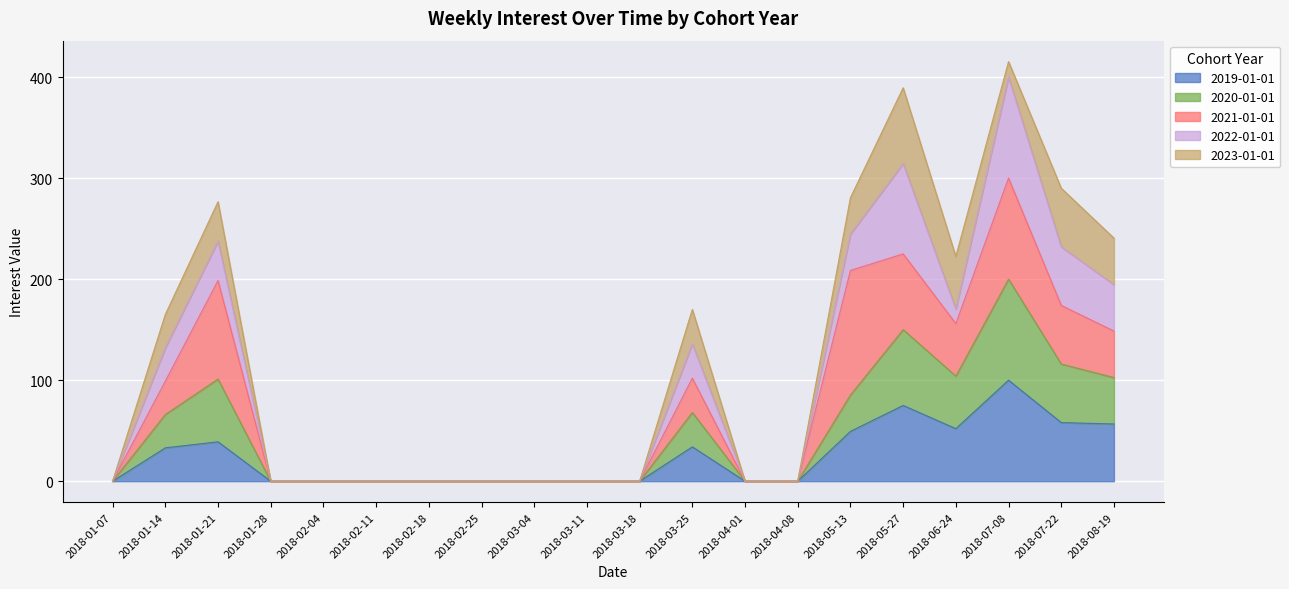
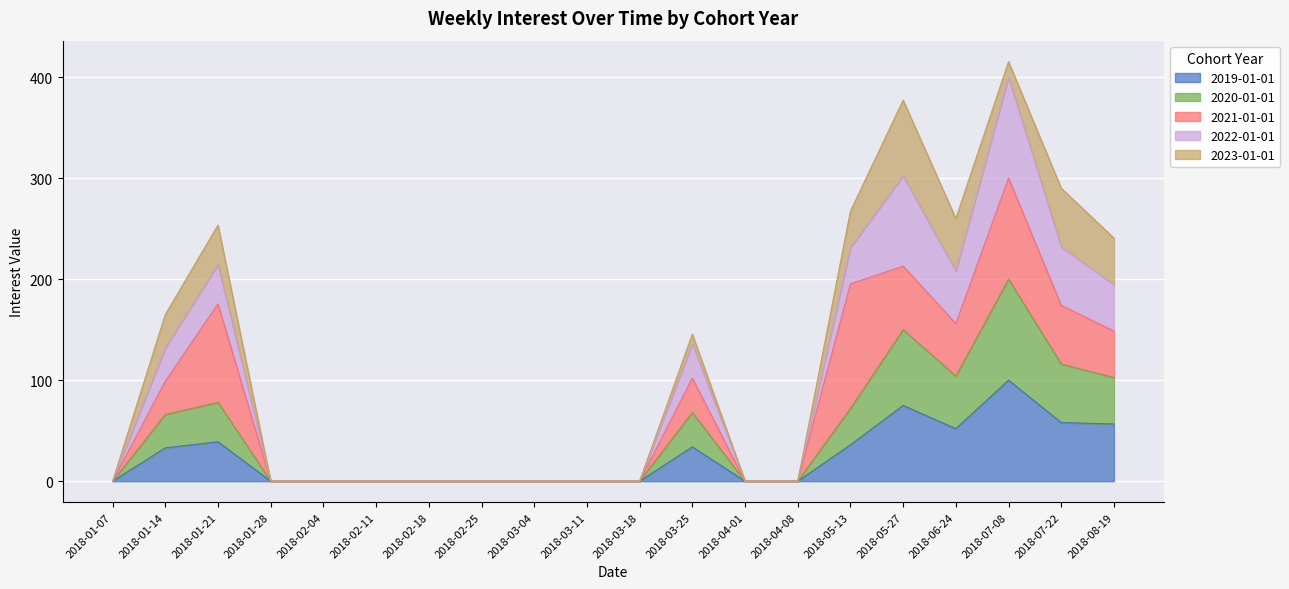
  {
    "2019-01-01": {
      "2018-01-14": 33,
      "2018-01-21": 39,
      "2018-03-25": 34,
-     "2018-05-13": 49,
+     "2018-05-13": 36,
      "2018-05-27": 75,
      "2018-06-24": 52,
      "2018-07-08": 100,
      "2018-07-22": 58,
      "2018-08-19": 57
    },
    "2020-01-01": {
      "2018-01-14": 33,
-     "2018-01-21": 62,
+     "2018-01-21": 39,
      "2018-03-25": 34,
      "2018-05-13": 36,
      "2018-05-27": 75,
      "2018-06-24": 52,
      "2018-07-08": 100,
      "2018-07-22": 58,
      "2018-08-19": 46
    },
    "2021-01-01": {
      "2018-01-14": 33,
      "2018-01-21": 98,
      "2018-03-25": 34,
      "2018-05-13": 123,
-     "2018-05-27": 75,
+     "2018-05-27": 63,
      "2018-06-24": 52,
      "2018-07-08": 100,
      "2018-07-22": 58,
      "2018-08-19": 46
    },
    "2022-01-01": {
      "2018-01-14": 33,
      "2018-01-21": 39,
      "2018-03-25": 34,
      "2018-05-13": 36,
      "2018-05-27": 89,
-     "2018-06-24": 14,
+     "2018-06-24": 52,
      "2018-07-08": 100,
      "2018-07-22": 58,
      "2018-08-19": 46
    },
    "2023-01-01": {
      "2018-01-14": 33,
      "2018-01-21": 39,
-     "2018-03-25": 34,
+     "2018-03-25": 10,
      "2018-05-13": 36,
      "2018-05-27": 75,
      "2018-06-24": 52,
      "2018-07-08": 15,
      "2018-07-22": 58,
      "2018-08-19": 46
    }
  }
